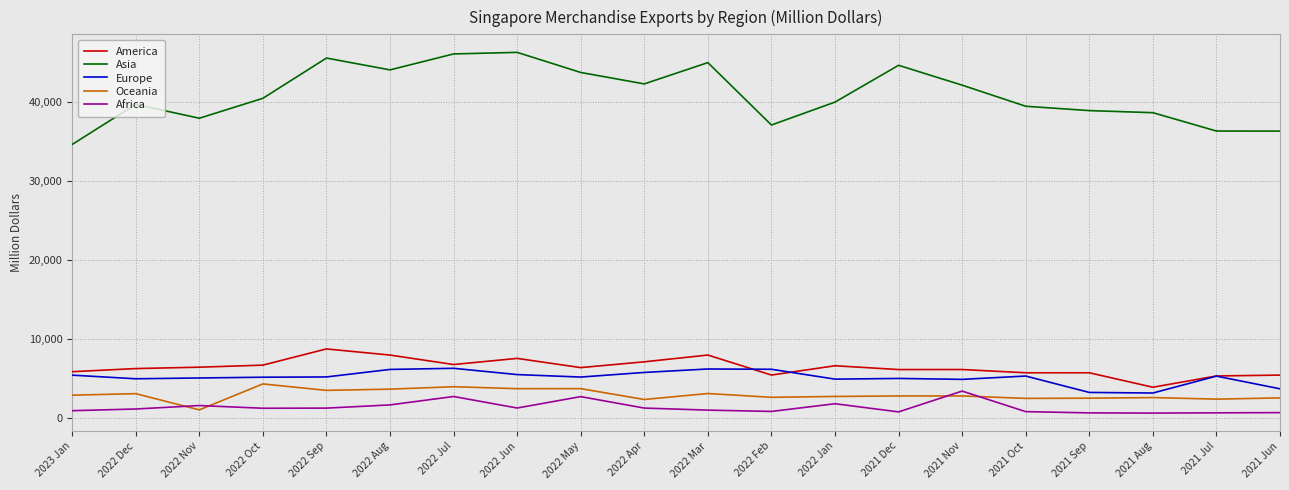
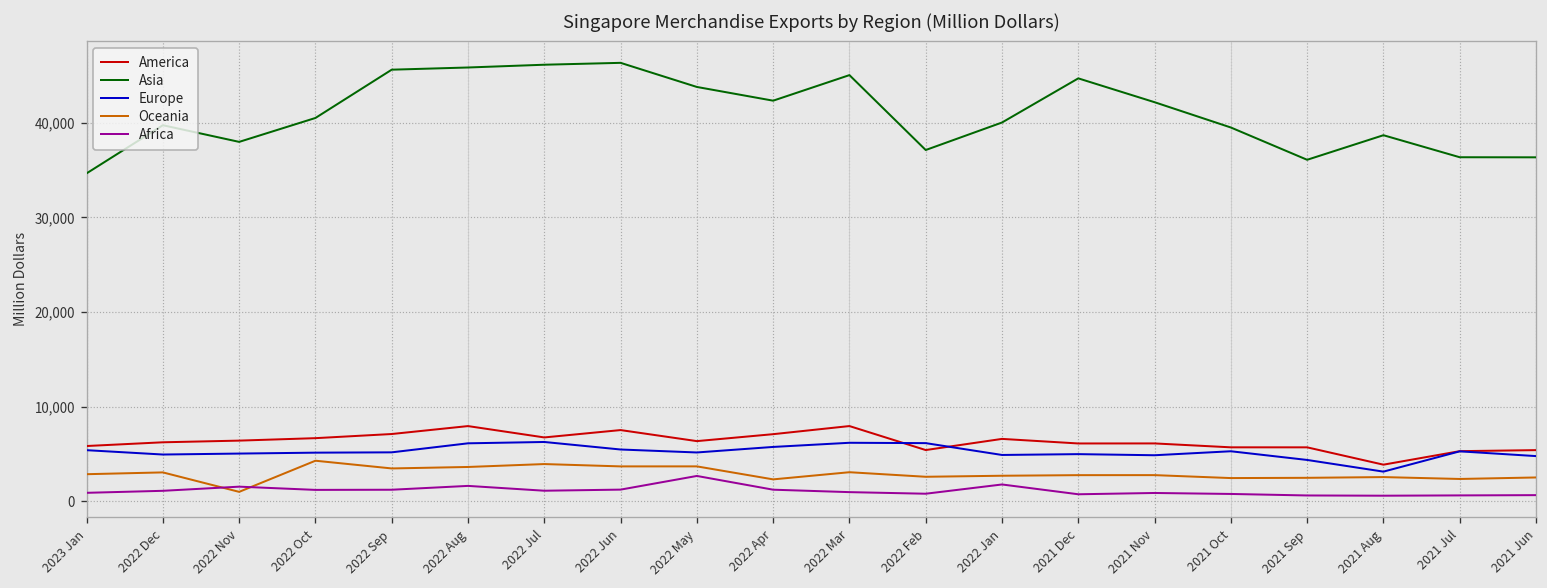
  {
    "America": {
      "2023 Jan": "6,000",
      "2022 Dec": "6,000",
      "2022 Nov": "6,000",
      "2022 Oct": "7,000",
-     "2022 Sep": "9,000",
+     "2022 Sep": "7,000",
      "2022 Aug": "8,000",
      "2022 Jul": "7,000",
      "2022 Jun": "8,000",
      "2022 May": "6,000",
      "2022 Apr": "7,000",
      "2022 Mar": "8,000",
      "2022 Feb": "5,000",
      "2022 Jan": "7,000",
      "2021 Dec": "6,000",
      "2021 Nov": "6,000",
      "2021 Oct": "6,000",
      "2021 Sep": "6,000",
      "2021 Aug": "4,000",
      "2021 Jun": "5,000"
    },
    "Asia": {
      "2023 Jan": "35,000",
      "2022 Nov": "38,000",
      "2022 Oct": "41,000",
      "2022 Sep": "46,000",
-     "2022 Aug": "44,000",
+     "2022 Aug": "46,000",
      "2022 Jul": "46,000",
      "2022 Jun": "46,000",
      "2022 May": "44,000",
      "2022 Apr": "42,000",
      "2022 Mar": "45,000",
      "2022 Feb": "37,000",
      "2022 Jan": "40,000",
      "2021 Dec": "45,000",
      "2021 Nov": "42,000",
      "2021 Oct": "39,000",
-     "2021 Sep": "39,000",
+     "2021 Sep": "36,000",
      "2021 Aug": "39,000",
      "2021 Jul": "36,000",
      "2021 Jun": "36,000"
    },
    "Europe": {
      "2023 Jan": "5,000",
      "2022 Dec": "5,000",
      "2022 Nov": "5,000",
      "2022 Oct": "5,000",
      "2022 Sep": "5,000",
      "2022 Aug": "6,000",
      "2022 Jul": "6,000",
      "2022 Jun": "5,000",
      "2022 May": "5,000",
      "2022 Apr": "6,000",
      "2022 Mar": "6,000",
      "2022 Feb": "6,000",
      "2022 Jan": "5,000",
      "2021 Dec": "5,000",
      "2021 Nov": "5,000",
      "2021 Oct": "5,000",
-     "2021 Sep": "3,000",
+     "2021 Sep": "4,000",
      "2021 Aug": "3,000",
-     "2021 Jun": "4,000"
+     "2021 Jun": "5,000"
    },
    "Oceania": {
      "2023 Jan": "3,000",
      "2022 Dec": "3,000",
      "2022 Nov": "1,000",
      "2022 Oct": "4,000",
      "2022 Sep": "3,000",
      "2022 Aug": "4,000",
      "2022 Jul": "4,000",
      "2022 Jun": "4,000",
      "2022 May": "4,000",
      "2022 Apr": "2,000",
      "2022 Mar": "3,000",
      "2022 Feb": "3,000",
      "2022 Jan": "3,000",
      "2021 Dec": "3,000",
      "2021 Nov": "3,000",
      "2021 Oct": "2,000",
      "2021 Sep": "2,000",
      "2021 Aug": "3,000",
      "2021 Jul": "2,000",
      "2021 Jun": "2,000"
    },
    "Africa": {
      "2023 Jan": "1,000",
      "2022 Dec": "1,000",
      "2022 Nov": "2,000",
      "2022 Oct": "1,000",
      "2022 Sep": "1,000",
      "2022 Aug": "2,000",
-     "2022 Jul": "3,000",
+     "2022 Jul": "1,000",
      "2022 Jun": "1,000",
      "2022 May": "3,000",
      "2022 Apr": "1,000",
      "2022 Mar": "1,000",
      "2022 Feb": "1,000",
      "2022 Jan": "2,000",
      "2021 Dec": "1,000",
-     "2021 Nov": "3,000",
+     "2021 Nov": "1,000",
      "2021 Oct": "1,000",
      "2021 Sep": "1,000",
      "2021 Aug": "1,000",
      "2021 Jul": "1,000",
      "2021 Jun": "1,000"
    }
  }
